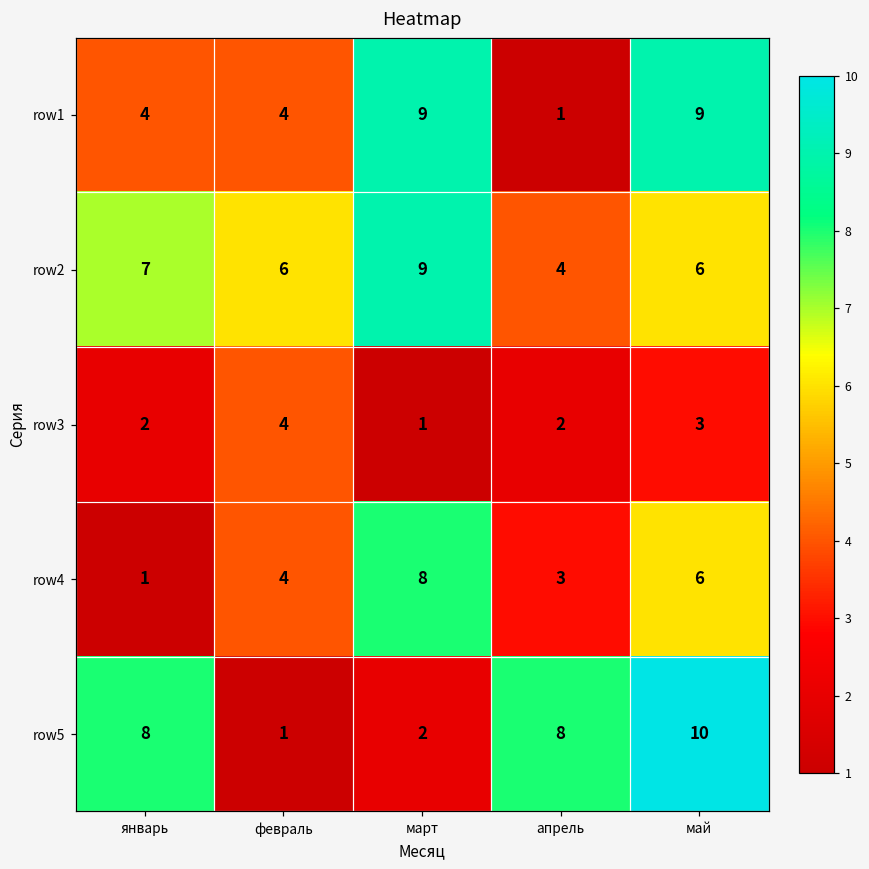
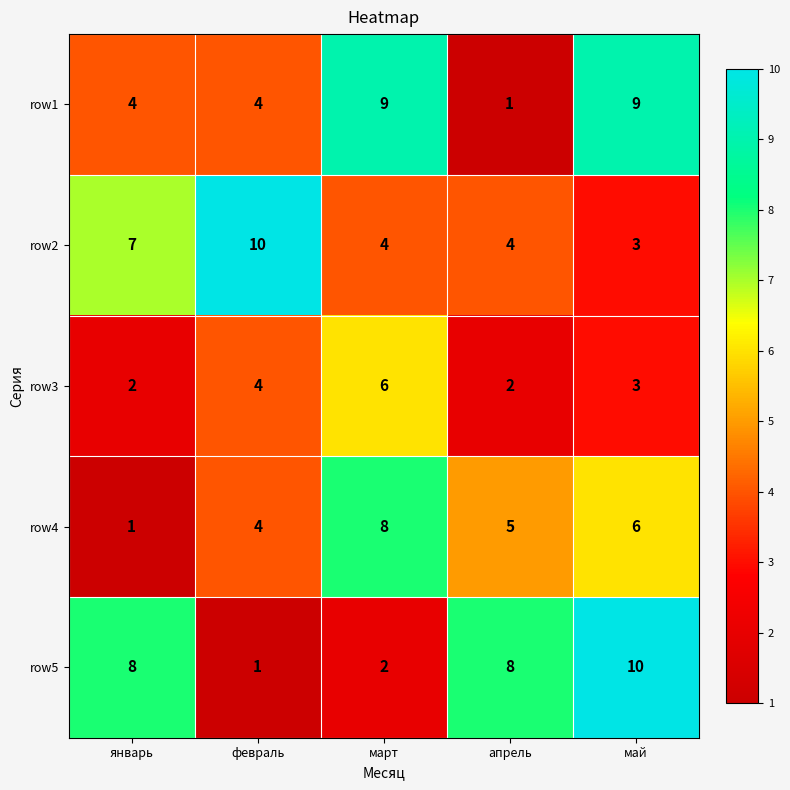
  {
    "row1": {
      "январь": 4,
      "февраль": 4,
      "март": 9,
      "апрель": 1,
      "май": 9
    },
    "row2": {
      "январь": 7,
-     "февраль": 6,
-     "март": 9,
+     "февраль": 10,
+     "март": 4,
      "апрель": 4,
-     "май": 6
+     "май": 3
    },
    "row3": {
      "январь": 2,
      "февраль": 4,
-     "март": 1,
+     "март": 6,
      "апрель": 2,
      "май": 3
    },
    "row4": {
      "январь": 1,
      "февраль": 4,
      "март": 8,
-     "апрель": 3,
+     "апрель": 5,
      "май": 6
    },
    "row5": {
      "январь": 8,
      "февраль": 1,
      "март": 2,
      "апрель": 8,
      "май": 10
    }
  }
